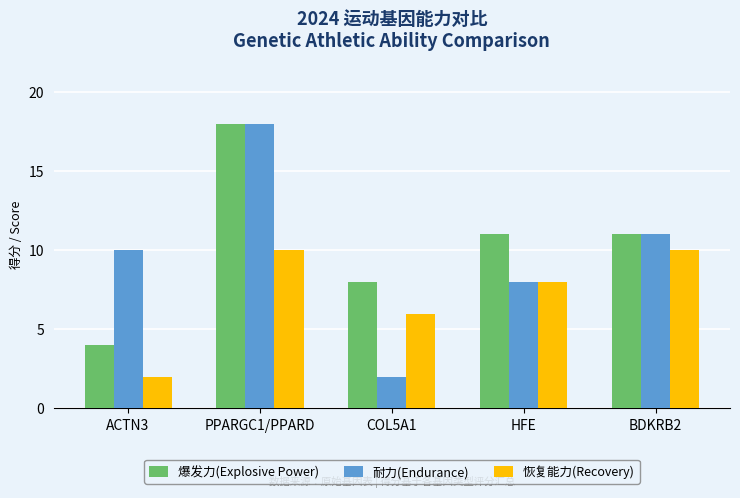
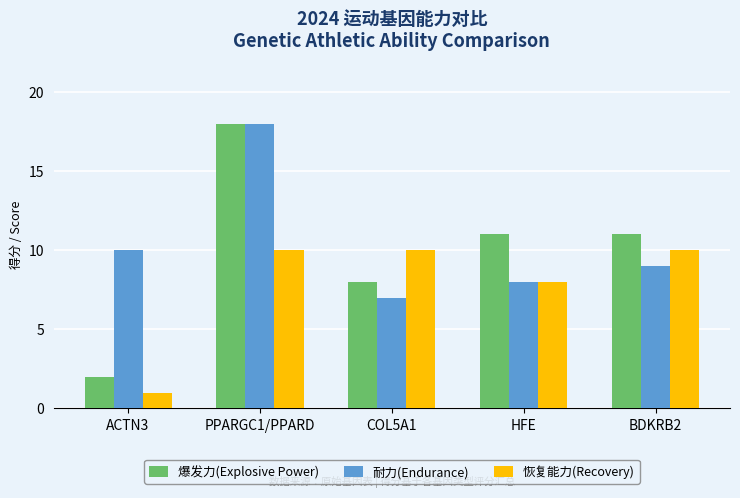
  {
    "爆发力(Explosive Power)": {
-     "ACTN3": 4,
+     "ACTN3": 2,
      "PPARGC1/PPARD": 18,
      "COL5A1": 8,
      "HFE": 11,
      "BDKRB2": 11
    },
    "耐力(Endurance)": {
      "ACTN3": 10,
      "PPARGC1/PPARD": 18,
-     "COL5A1": 2,
+     "COL5A1": 7,
      "HFE": 8,
-     "BDKRB2": 11
+     "BDKRB2": 9
    },
    "恢复能力(Recovery)": {
-     "ACTN3": 2,
+     "ACTN3": 1,
      "PPARGC1/PPARD": 10,
-     "COL5A1": 6,
+     "COL5A1": 10,
      "HFE": 8,
      "BDKRB2": 10
    }
  }
